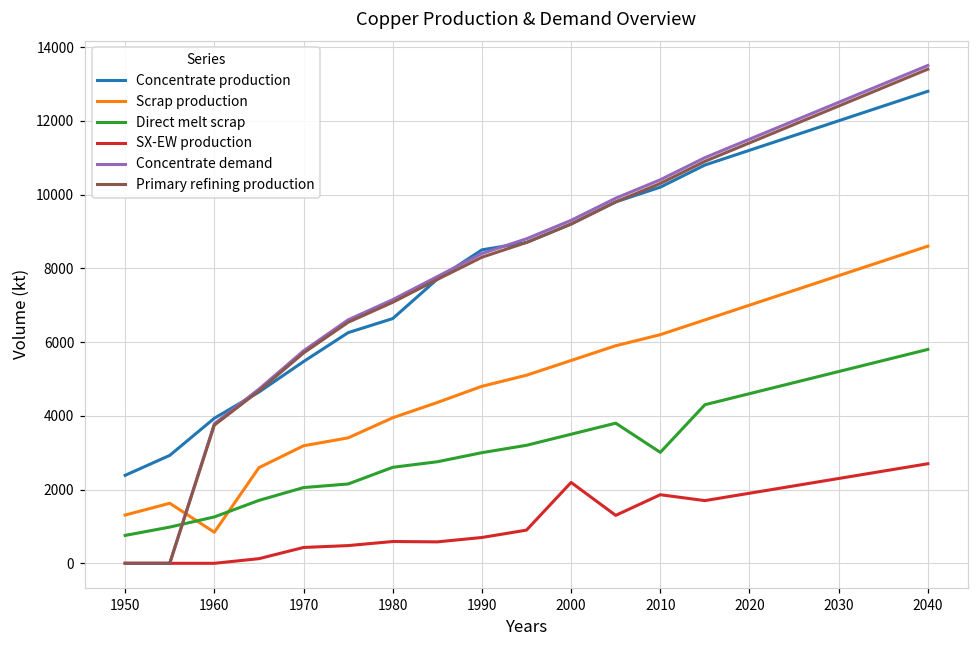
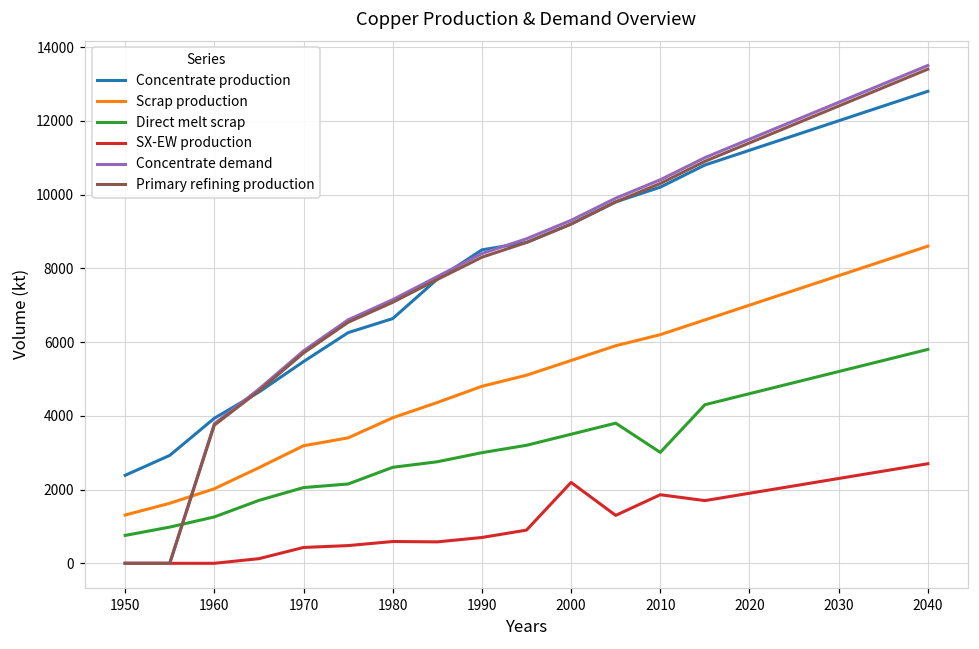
  {
    "Concentrate production": {
      "1950": 2400,
      "1960": 3900,
      "1970": 5500,
      "1980": 6600,
      "1990": 8500,
      "2010": 10200,
      "2020": 11200,
      "2030": 12000,
      "2040": 12800
    },
    "Scrap production": {
      "1950": 1300,
-     "1960": 800,
+     "1960": 2000,
      "1970": 3200,
      "1980": 3900,
      "1990": 4800,
      "2000": 5500,
      "2010": 6200,
      "2020": 7000,
      "2030": 7800,
      "2040": 8600
    },
    "Direct melt scrap": {
      "1950": 800,
      "1960": 1300,
      "1970": 2100,
      "1980": 2600,
      "1990": 3000,
      "2000": 3500,
      "2010": 3000,
      "2020": 4600,
      "2030": 5200,
      "2040": 5800
    },
    "SX-EW production": {
      "1960": 0,
      "1970": 400,
      "1980": 600,
      "1990": 700,
      "2000": 2200,
      "2010": 1900,
      "2020": 1900,
      "2030": 2300,
      "2040": 2700
    },
    "Concentrate demand": {
      "1990": 8400,
      "2000": 9300,
      "2010": 10400,
      "2020": 11500,
      "2030": 12500,
      "2040": 13500
    },
    "Primary refining production": {
      "1990": 8300,
      "2010": 10300,
      "2020": 11400,
      "2030": 12400,
      "2040": 13400
    }
  }
